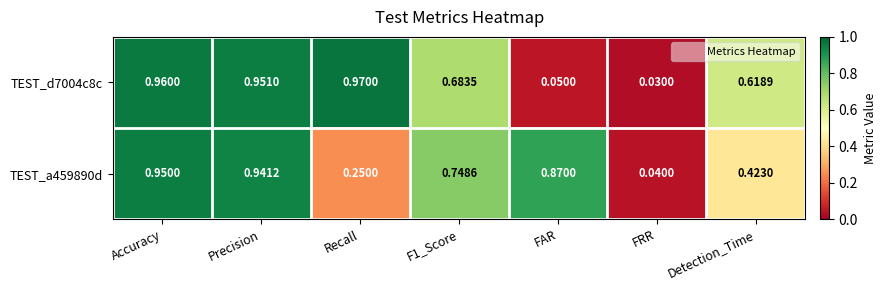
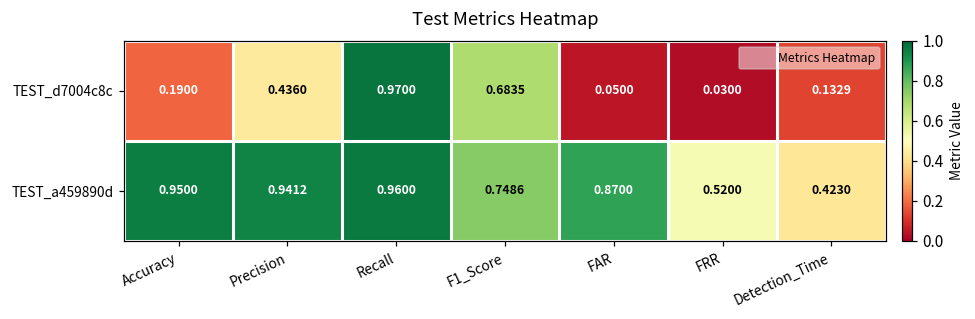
  {
    "TEST_d7004c8c": {
-     "Accuracy": 0.9600,
-     "Precision": 0.9510,
+     "Accuracy": 0.1900,
+     "Precision": 0.4360,
      "Recall": 0.9700,
      "F1_Score": 0.6835,
      "FAR": 0.0500,
      "FRR": 0.0300,
-     "Detection_Time": 0.6189
+     "Detection_Time": 0.1329
    },
    "TEST_a459890d": {
      "Accuracy": 0.9500,
      "Precision": 0.9412,
-     "Recall": 0.2500,
+     "Recall": 0.9600,
      "F1_Score": 0.7486,
      "FAR": 0.8700,
-     "FRR": 0.0400,
+     "FRR": 0.5200,
      "Detection_Time": 0.4230
    }
  }
